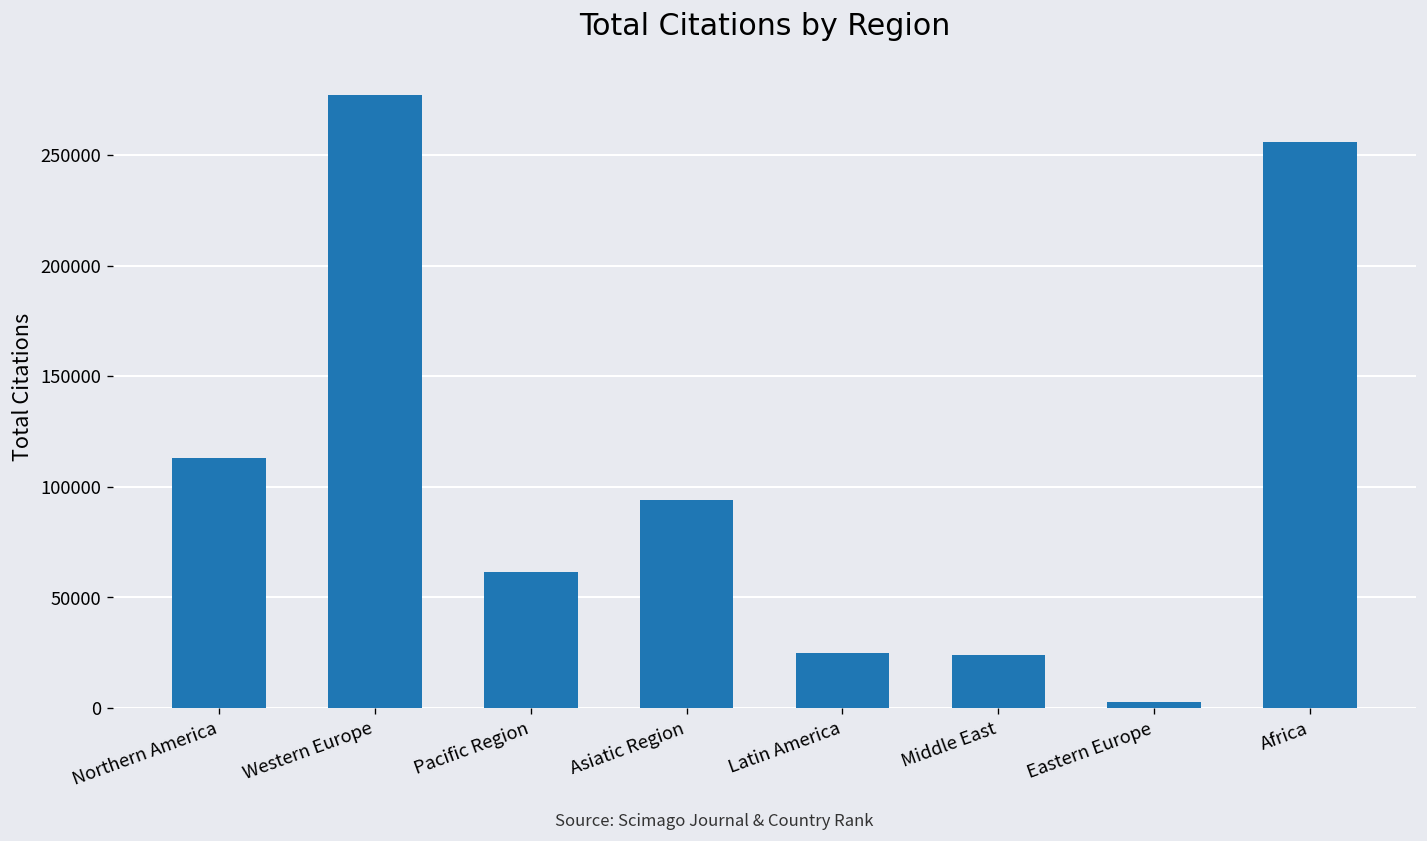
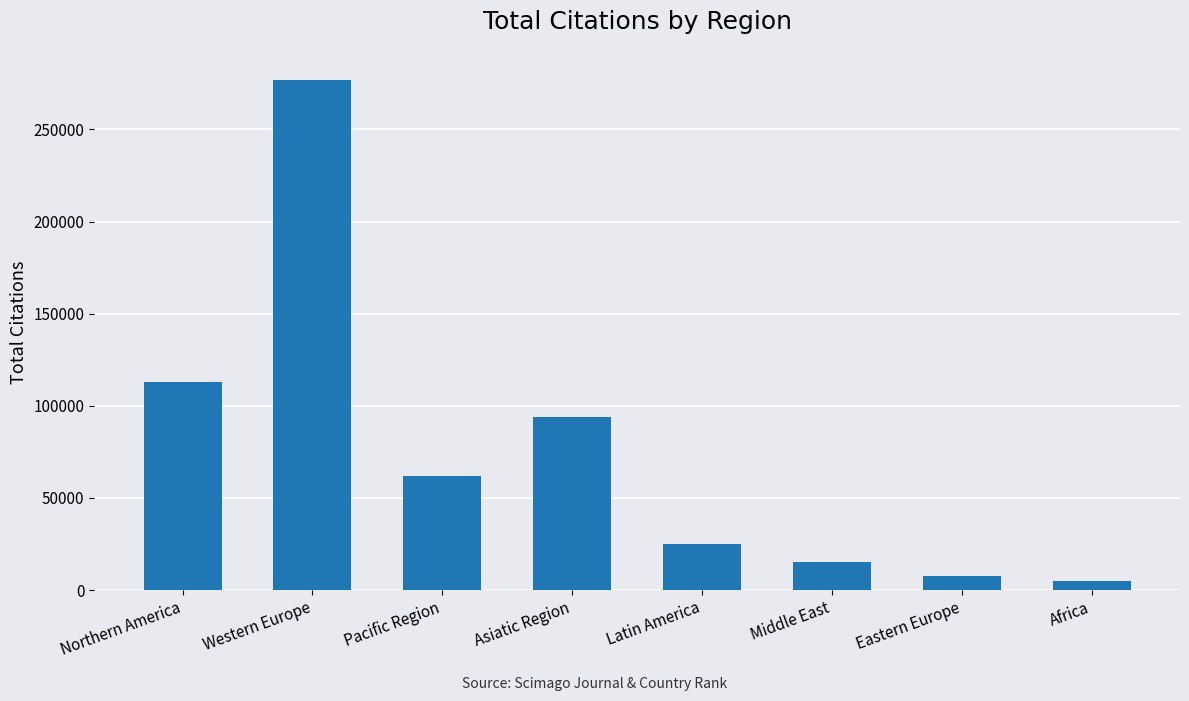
  {
    "Northern America": 113000,
    "Western Europe": 277000,
    "Pacific Region": 62000,
    "Asiatic Region": 94000,
    "Latin America": 25000,
-   "Middle East": 24000,
-   "Eastern Europe": 3000,
-   "Africa": 256000
+   "Middle East": 15000,
+   "Eastern Europe": 8000,
+   "Africa": 5000
  }
